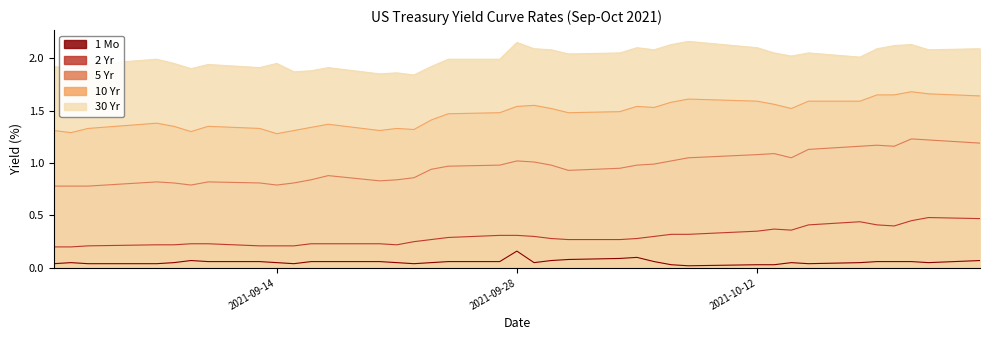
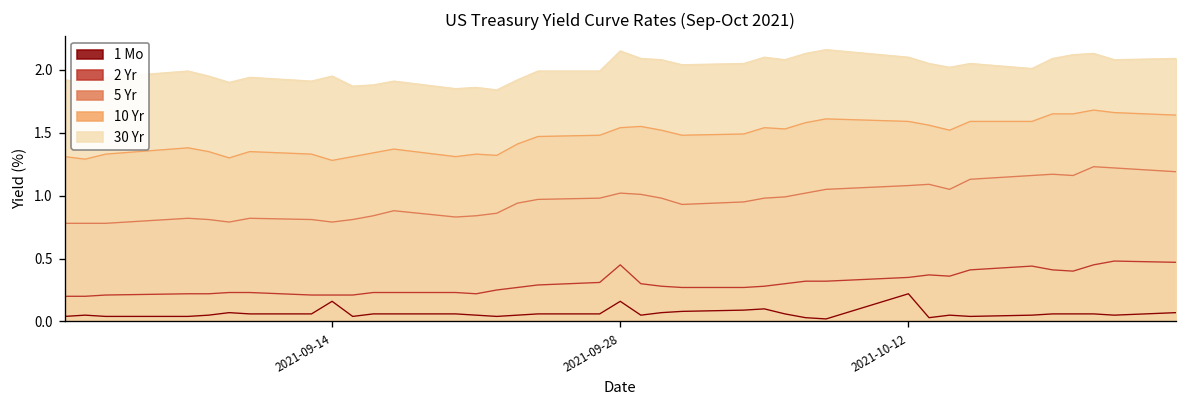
  {
    "1 Mo": {
-     "2021-09-14": 0.05,
+     "2021-09-14": 0.16,
      "2021-09-28": 0.16,
-     "2021-10-12": 0.03
+     "2021-10-12": 0.22
    },
    "2 Yr": {
      "2021-09-14": 0.21,
-     "2021-09-28": 0.31,
+     "2021-09-28": 0.45,
      "2021-10-12": 0.35
    },
    "30 Yr": {
      "2021-09-14": 1.95,
      "2021-09-28": 2.15,
      "2021-10-12": 2.10
    }
  }
